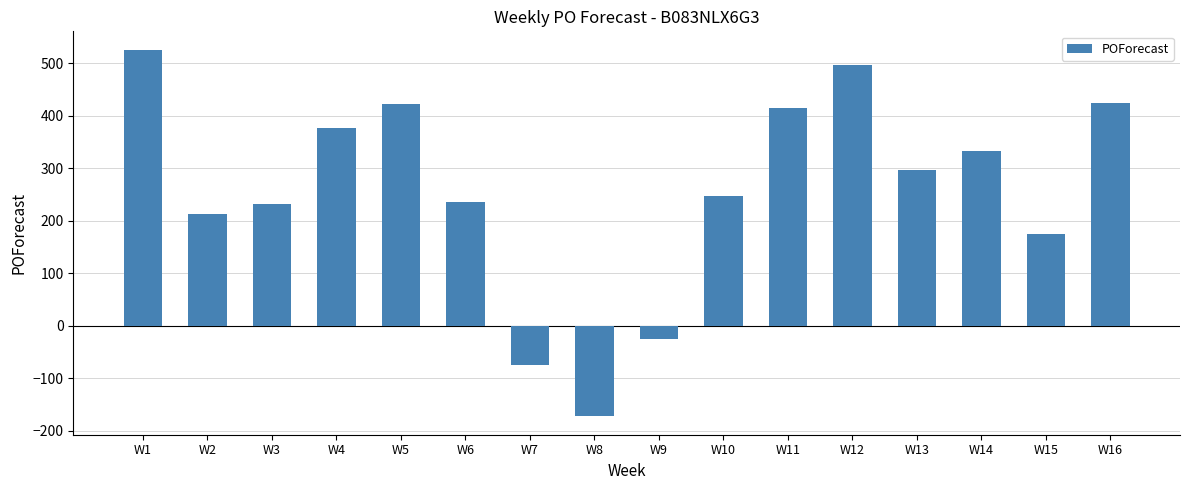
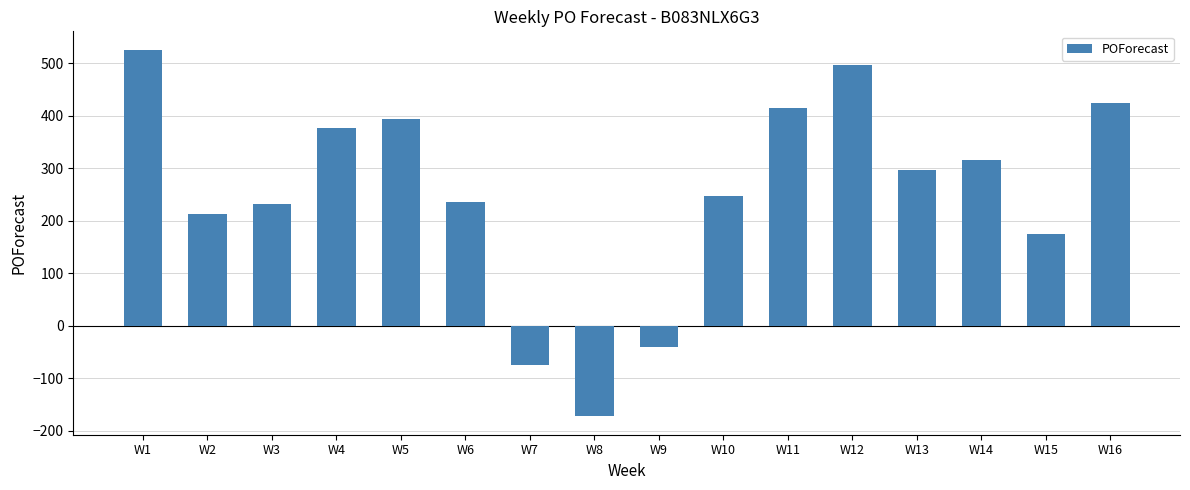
  {
    "W1": 530,
    "W2": 210,
    "W3": 230,
    "W4": 380,
-   "W5": 420,
+   "W5": 390,
    "W6": 240,
    "W7": -80,
    "W8": -170,
-   "W9": -30,
+   "W9": -40,
    "W10": 250,
    "W11": 420,
    "W12": 500,
    "W13": 300,
-   "W14": 330,
+   "W14": 320,
    "W15": 180,
    "W16": 420
  }
